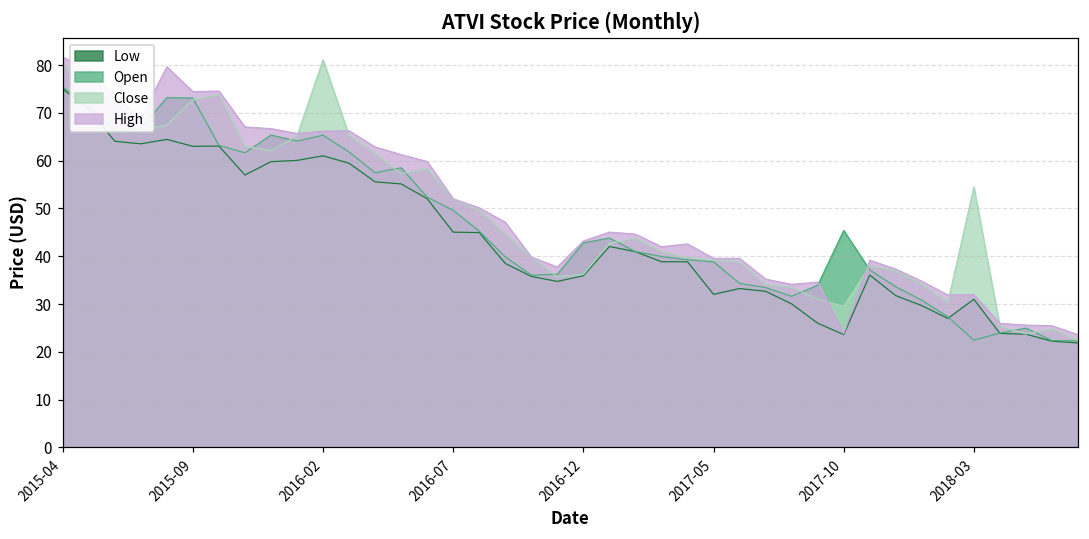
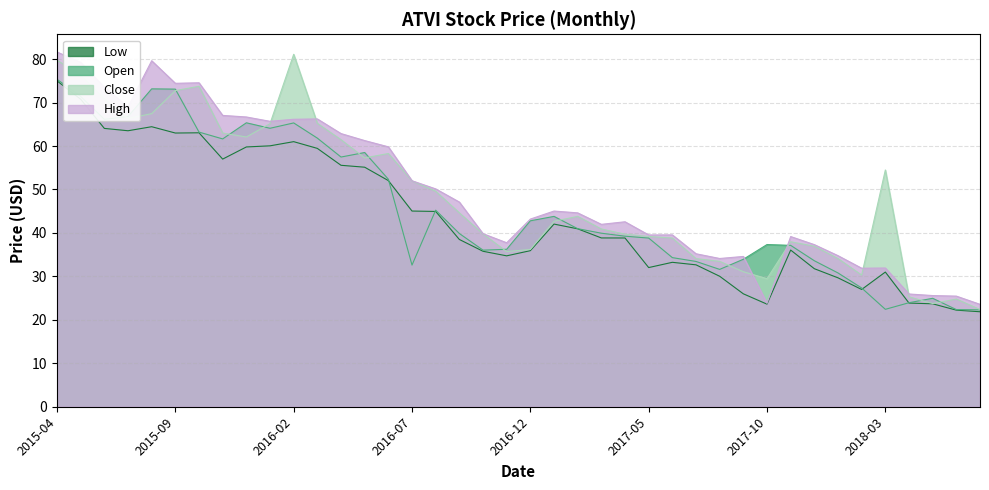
  {
    "Low": {
      "2015-09": 63,
      "2016-02": 61,
      "2016-07": 45,
      "2017-05": 32,
      "2018-03": 31
    },
    "Open": {
      "2016-02": 65,
-     "2016-07": 50,
-     "2017-10": 45,
+     "2016-07": 33,
+     "2017-10": 37,
      "2018-03": 22
    },
    "Close": {
      "2015-04": 80,
      "2016-02": 81,
      "2017-10": 29,
      "2018-03": 54
    },
    "High": {
      "2015-04": 82,
      "2015-09": 74,
      "2016-02": 66,
      "2018-03": 32
    }
  }
